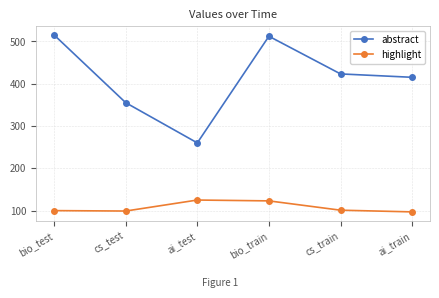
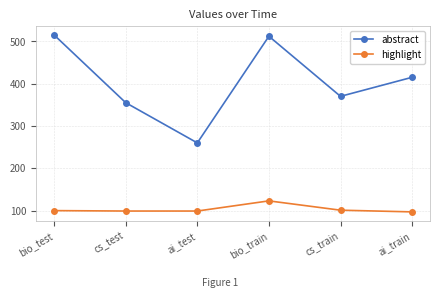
  {
    "abstract": {
      "bio_test": 520,
      "cs_test": 360,
      "ai_test": 260,
      "bio_train": 510,
-     "cs_train": 420,
+     "cs_train": 370,
      "ai_train": 420
    },
    "highlight": {
      "bio_test": 100,
      "cs_test": 100,
-     "ai_test": 130,
+     "ai_test": 100,
      "bio_train": 120,
      "cs_train": 100,
      "ai_train": 100
    }
  }
